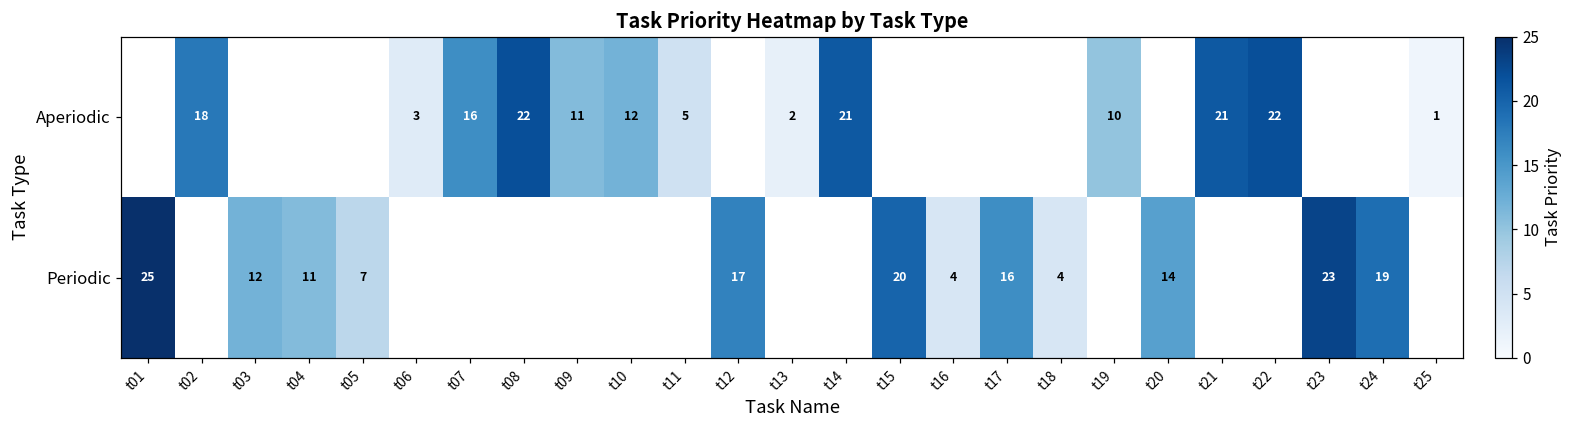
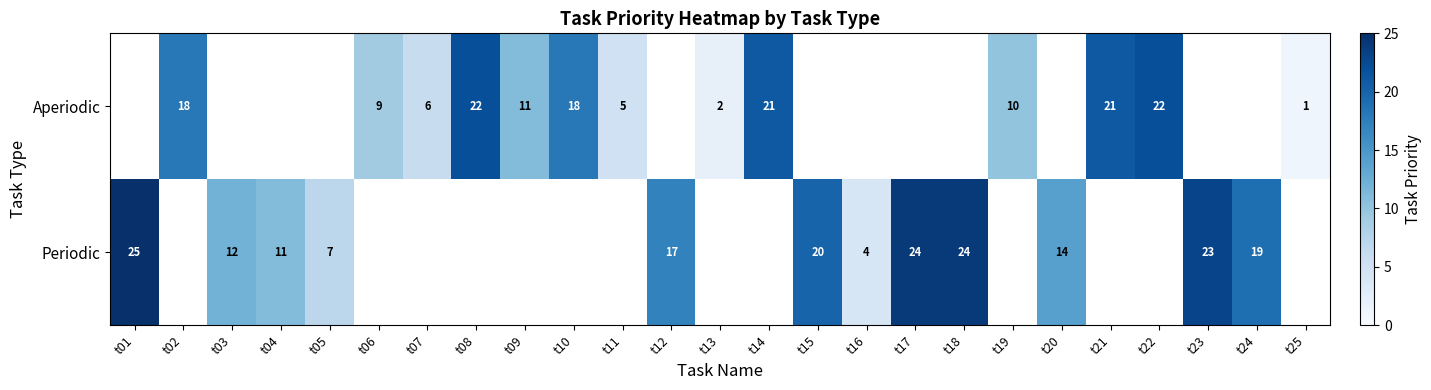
  {
    "Aperiodic": {
      "t02": 18,
-     "t06": 3,
-     "t07": 16,
+     "t06": 9,
+     "t07": 6,
      "t08": 22,
      "t09": 11,
-     "t10": 12,
+     "t10": 18,
      "t11": 5,
      "t13": 2,
      "t14": 21,
      "t19": 10,
      "t21": 21,
      "t22": 22,
      "t25": 1
    },
    "Periodic": {
      "t01": 25,
      "t03": 12,
      "t04": 11,
      "t05": 7,
      "t12": 17,
      "t15": 20,
      "t16": 4,
-     "t17": 16,
-     "t18": 4,
+     "t17": 24,
+     "t18": 24,
      "t20": 14,
      "t23": 23,
      "t24": 19
    }
  }
